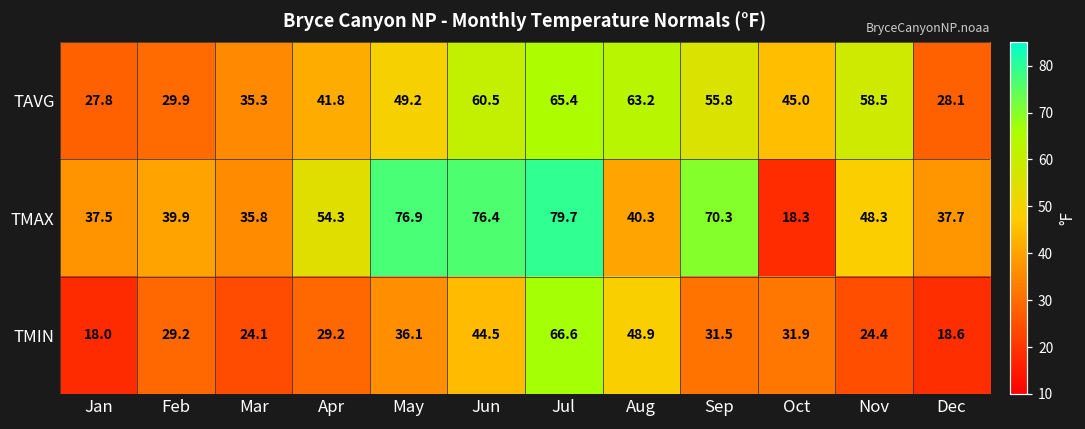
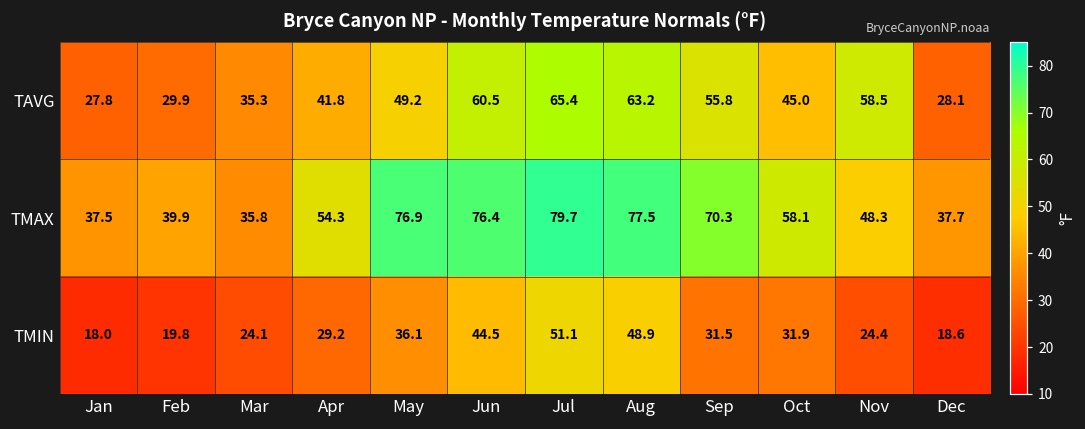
  {
    "TAVG": {
      "Jan": 27.8,
      "Feb": 29.9,
      "Mar": 35.3,
      "Apr": 41.8,
      "May": 49.2,
      "Jun": 60.5,
      "Jul": 65.4,
      "Aug": 63.2,
      "Sep": 55.8,
      "Oct": 45.0,
      "Nov": 58.5,
      "Dec": 28.1
    },
    "TMAX": {
      "Jan": 37.5,
      "Feb": 39.9,
      "Mar": 35.8,
      "Apr": 54.3,
      "May": 76.9,
      "Jun": 76.4,
      "Jul": 79.7,
-     "Aug": 40.3,
+     "Aug": 77.5,
      "Sep": 70.3,
-     "Oct": 18.3,
+     "Oct": 58.1,
      "Nov": 48.3,
      "Dec": 37.7
    },
    "TMIN": {
      "Jan": 18.0,
-     "Feb": 29.2,
+     "Feb": 19.8,
      "Mar": 24.1,
      "Apr": 29.2,
      "May": 36.1,
      "Jun": 44.5,
-     "Jul": 66.6,
+     "Jul": 51.1,
      "Aug": 48.9,
      "Sep": 31.5,
      "Oct": 31.9,
      "Nov": 24.4,
      "Dec": 18.6
    }
  }
